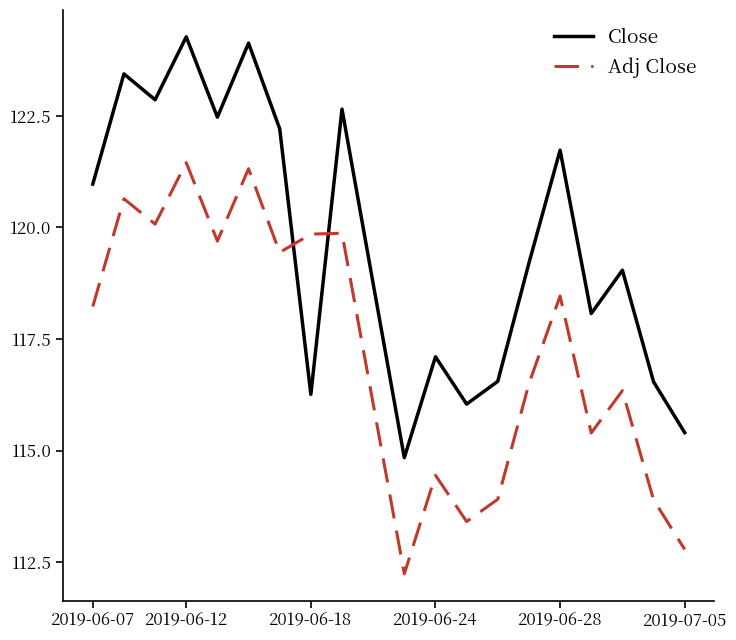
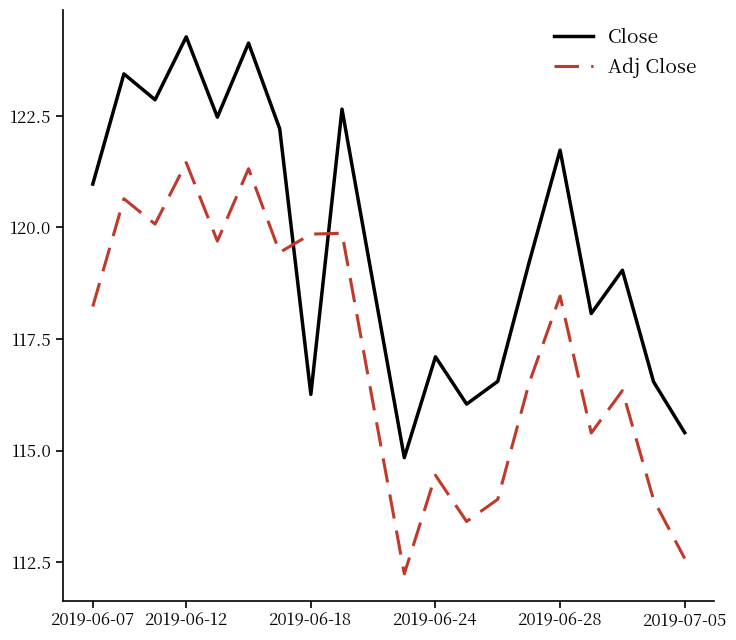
  {
    "Close": {
      "2019-06-07": 121.0,
      "2019-06-12": 124.3,
      "2019-06-18": 116.3,
      "2019-06-24": 117.1,
      "2019-06-28": 121.7,
      "2019-07-05": 115.4
    },
    "Adj Close": {
      "2019-06-07": 118.2,
      "2019-06-12": 121.5,
      "2019-06-18": 119.8,
      "2019-06-24": 114.4,
      "2019-06-28": 118.5,
-     "2019-07-05": 112.8
+     "2019-07-05": 112.6
    }
  }
